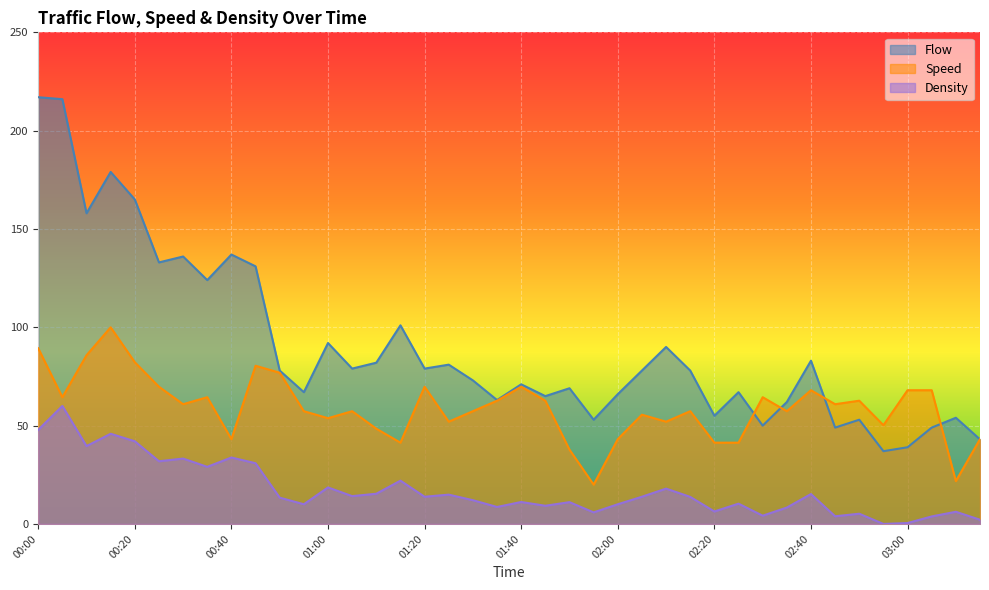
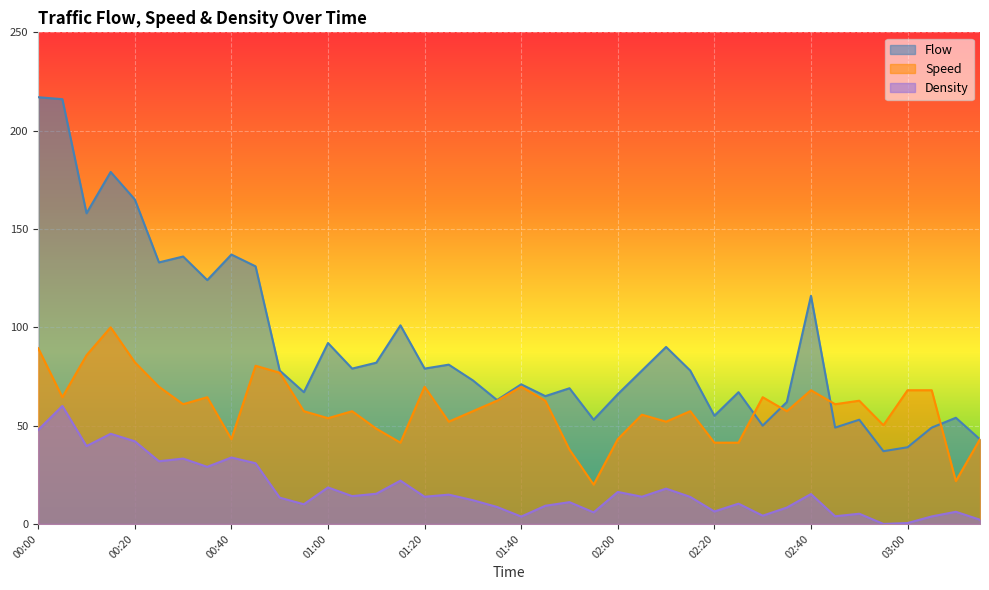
  {
    "Flow": {
      "00:00": 217,
      "00:20": 165,
      "00:40": 137,
      "01:00": 92,
      "01:20": 79,
      "02:00": 66,
      "02:20": 55,
-     "02:40": 83,
+     "02:40": 116,
      "03:00": 39
    },
    "Speed": {
      "00:00": 89,
      "00:20": 82,
      "00:40": 43,
      "01:00": 54,
      "01:20": 70,
      "02:00": 43,
      "02:20": 41,
      "02:40": 68,
      "03:00": 68
    },
    "Density": {
      "00:00": 48,
      "00:20": 42,
      "00:40": 34,
      "01:00": 19,
      "01:20": 14,
-     "01:40": 11,
-     "02:00": 10,
+     "01:40": 4,
+     "02:00": 16,
      "02:20": 6,
      "02:40": 15,
      "03:00": 0
    }
  }
